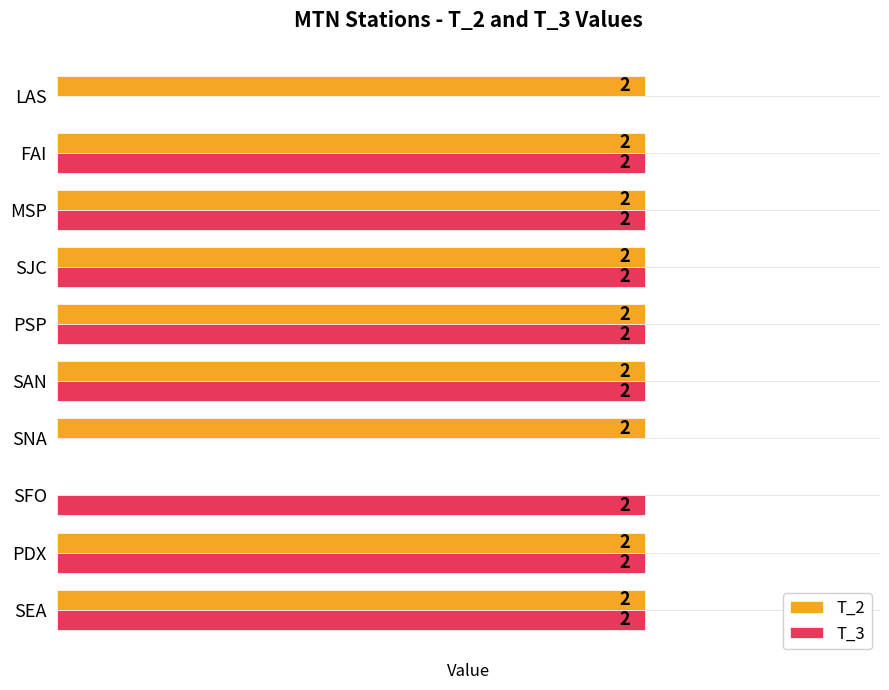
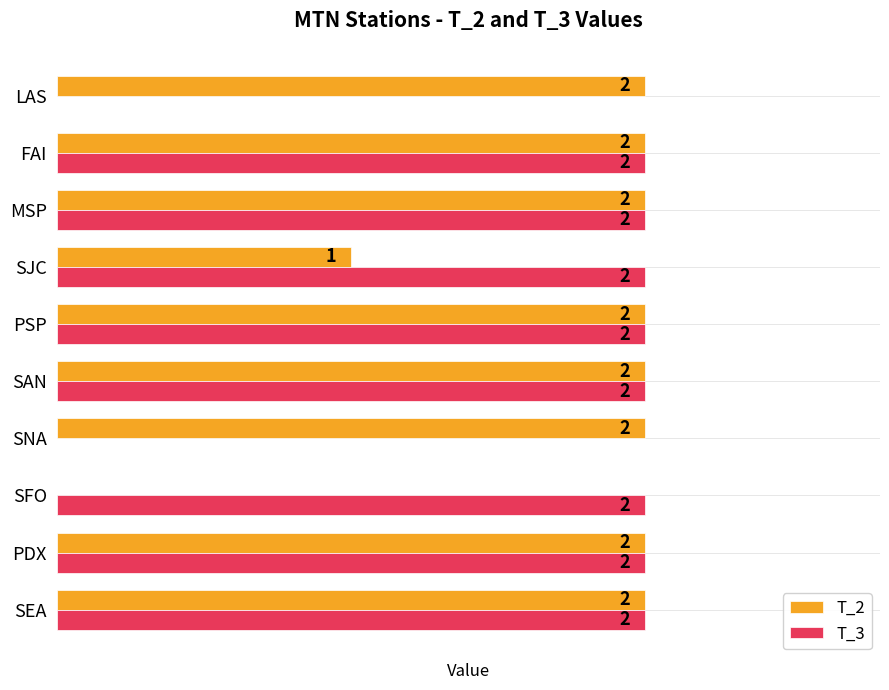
  {
    "T_2": {
      "LAS": 2,
      "FAI": 2,
      "MSP": 2,
-     "SJC": 2,
+     "SJC": 1,
      "PSP": 2,
      "SAN": 2,
      "SNA": 2,
      "PDX": 2,
      "SEA": 2
    },
    "T_3": {
      "FAI": 2,
      "MSP": 2,
      "SJC": 2,
      "PSP": 2,
      "SAN": 2,
      "SFO": 2,
      "PDX": 2,
      "SEA": 2
    }
  }
